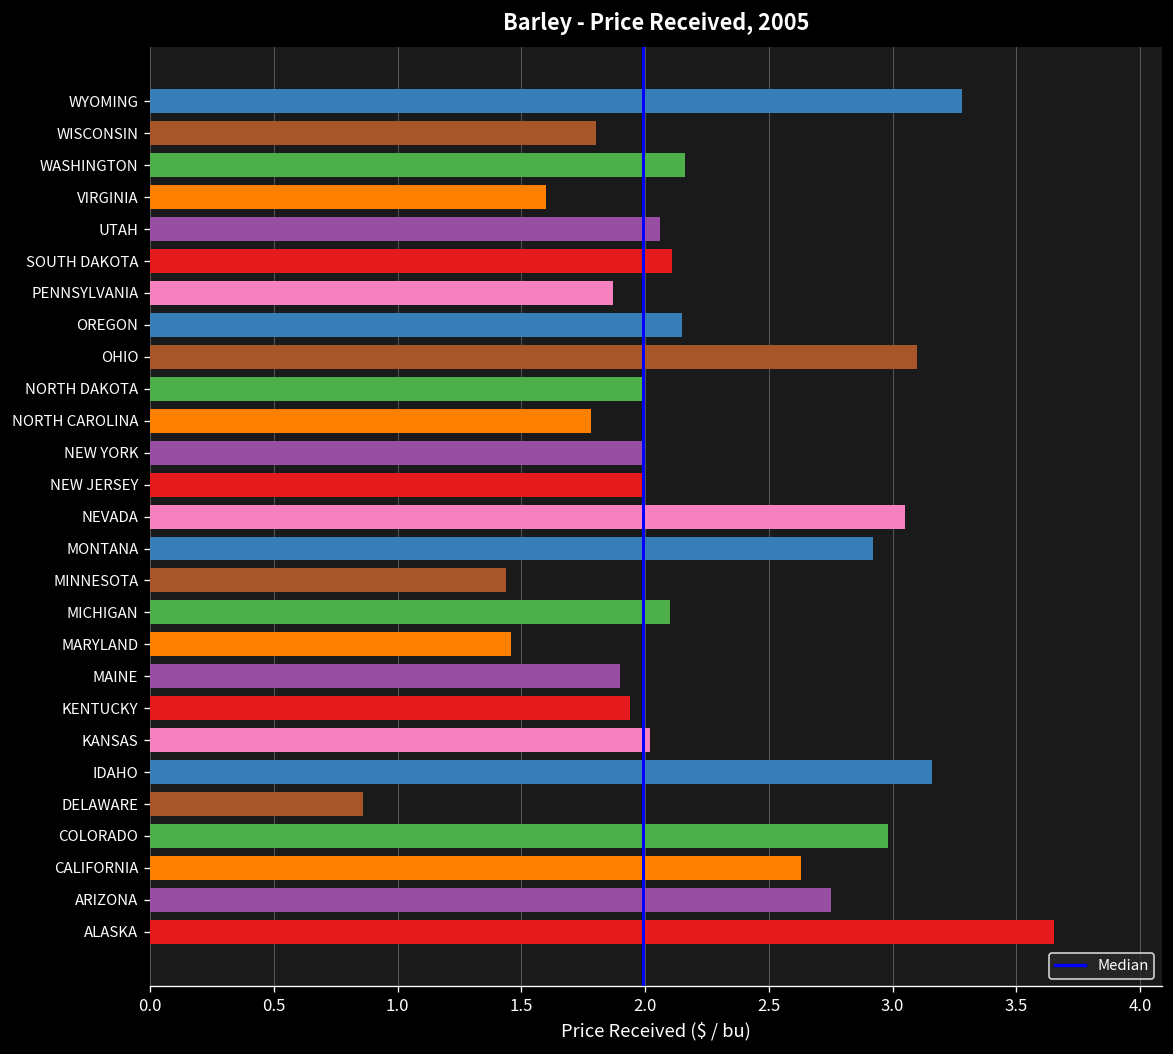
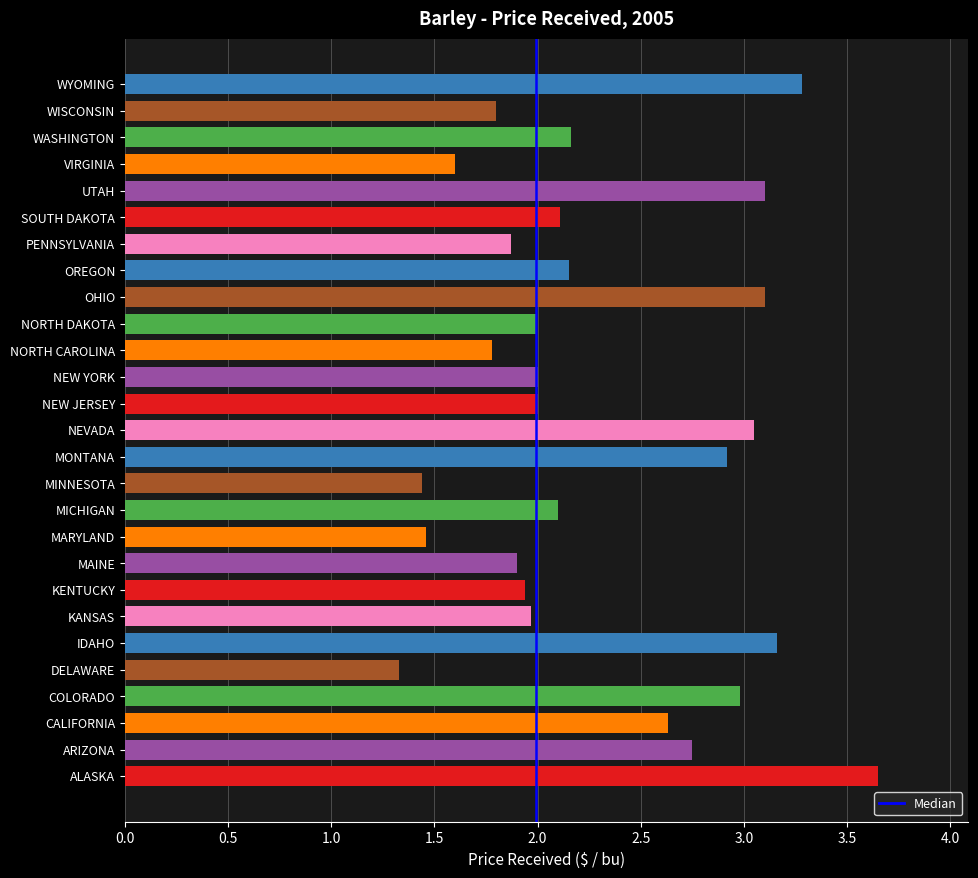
  {
    "WYOMING": 3.28,
    "WISCONSIN": 1.80,
    "WASHINGTON": 2.16,
    "VIRGINIA": 1.60,
-   "UTAH": 2.06,
+   "UTAH": 3.10,
    "SOUTH DAKOTA": 2.11,
    "PENNSYLVANIA": 1.87,
    "OREGON": 2.15,
    "OHIO": 3.10,
    "NORTH DAKOTA": 1.99,
    "NORTH CAROLINA": 1.78,
    "NEW YORK": 2.00,
    "NEW JERSEY": 2.00,
    "NEVADA": 3.05,
    "MONTANA": 2.92,
    "MINNESOTA": 1.44,
    "MICHIGAN": 2.10,
    "MARYLAND": 1.46,
    "MAINE": 1.90,
    "KENTUCKY": 1.94,
-   "KANSAS": 2.02,
+   "KANSAS": 1.97,
    "IDAHO": 3.16,
-   "DELAWARE": 0.86,
+   "DELAWARE": 1.33,
    "COLORADO": 2.98,
    "CALIFORNIA": 2.63,
    "ARIZONA": 2.75,
    "ALASKA": 3.65
  }
